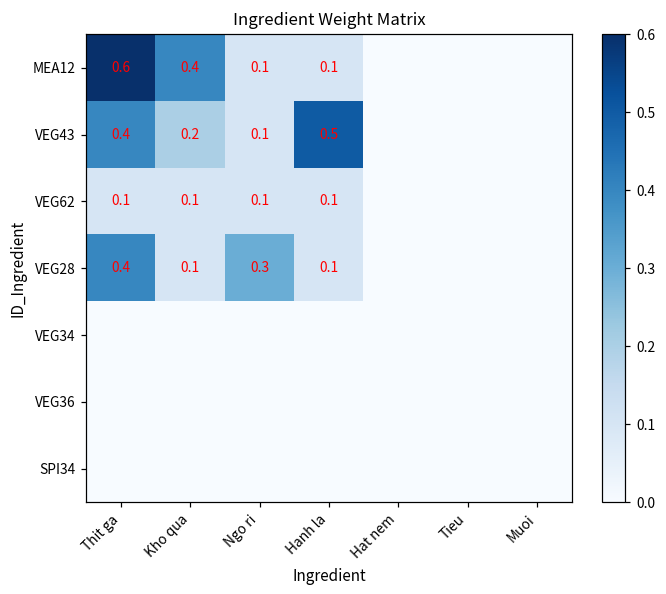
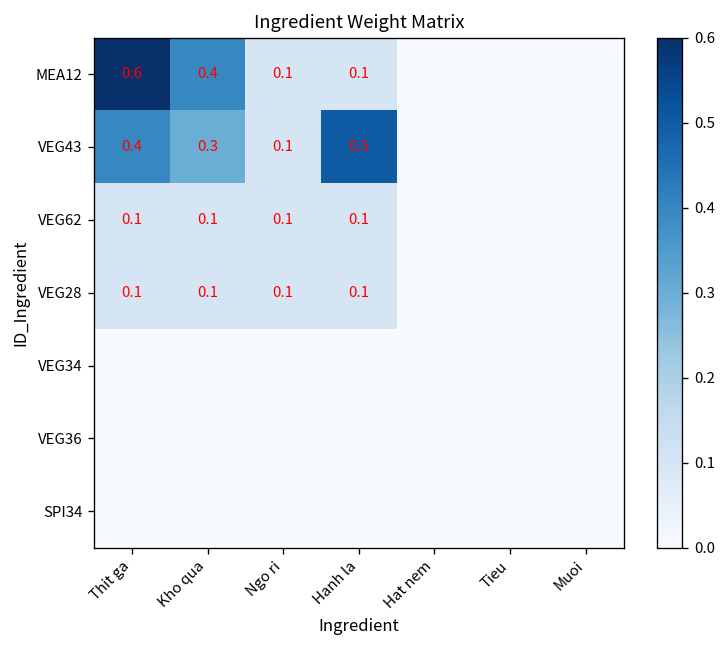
  {
    "MEA12": {
      "Thit ga": 0.6,
      "Kho qua": 0.4,
      "Ngo ri": 0.1,
      "Hanh la": 0.1
    },
    "VEG43": {
      "Thit ga": 0.4,
-     "Kho qua": 0.2,
+     "Kho qua": 0.3,
      "Ngo ri": 0.1,
      "Hanh la": 0.5
    },
    "VEG62": {
      "Thit ga": 0.1,
      "Kho qua": 0.1,
      "Ngo ri": 0.1,
      "Hanh la": 0.1
    },
    "VEG28": {
-     "Thit ga": 0.4,
+     "Thit ga": 0.1,
      "Kho qua": 0.1,
-     "Ngo ri": 0.3,
+     "Ngo ri": 0.1,
      "Hanh la": 0.1
    }
  }
